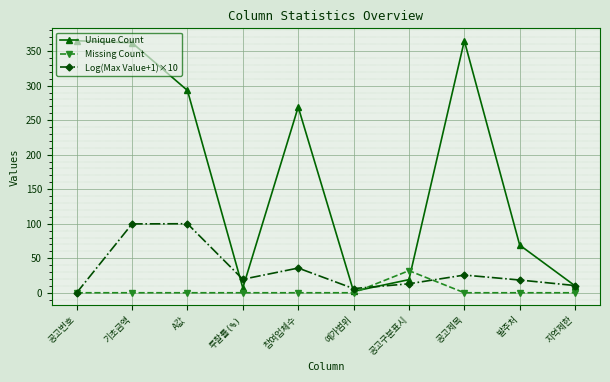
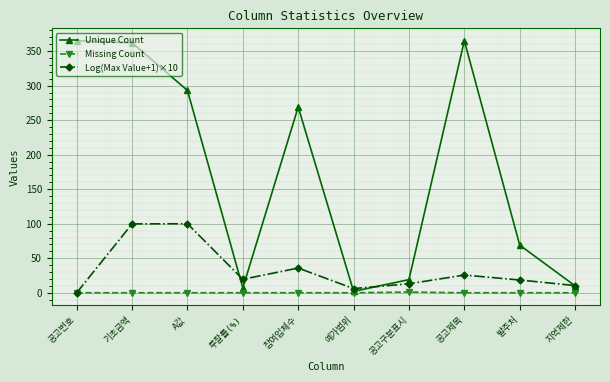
  {
    "Missing Count": {
      "기초금액": 0,
      "A값": 0,
      "투찰률(%)": 0,
      "참여업체수": 0,
-     "공고구분표시": 30,
+     "공고구분표시": 0,
      "공고제목": 0,
      "발주처": 0,
      "지역제한": 0
    }
  }
